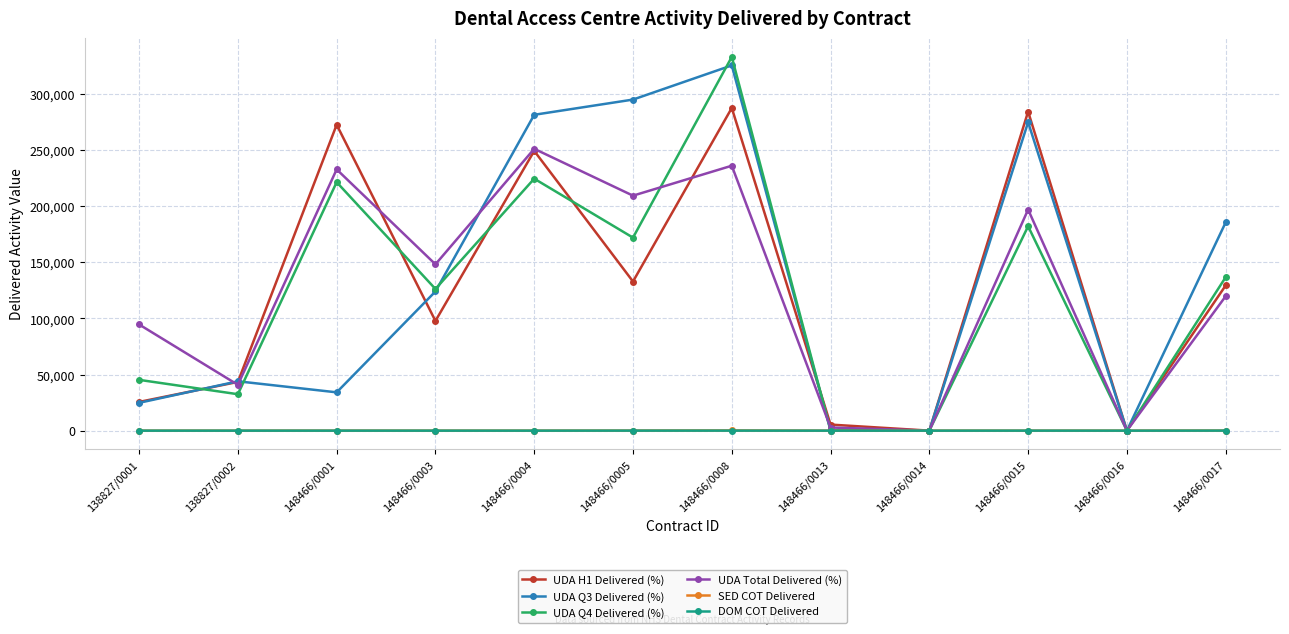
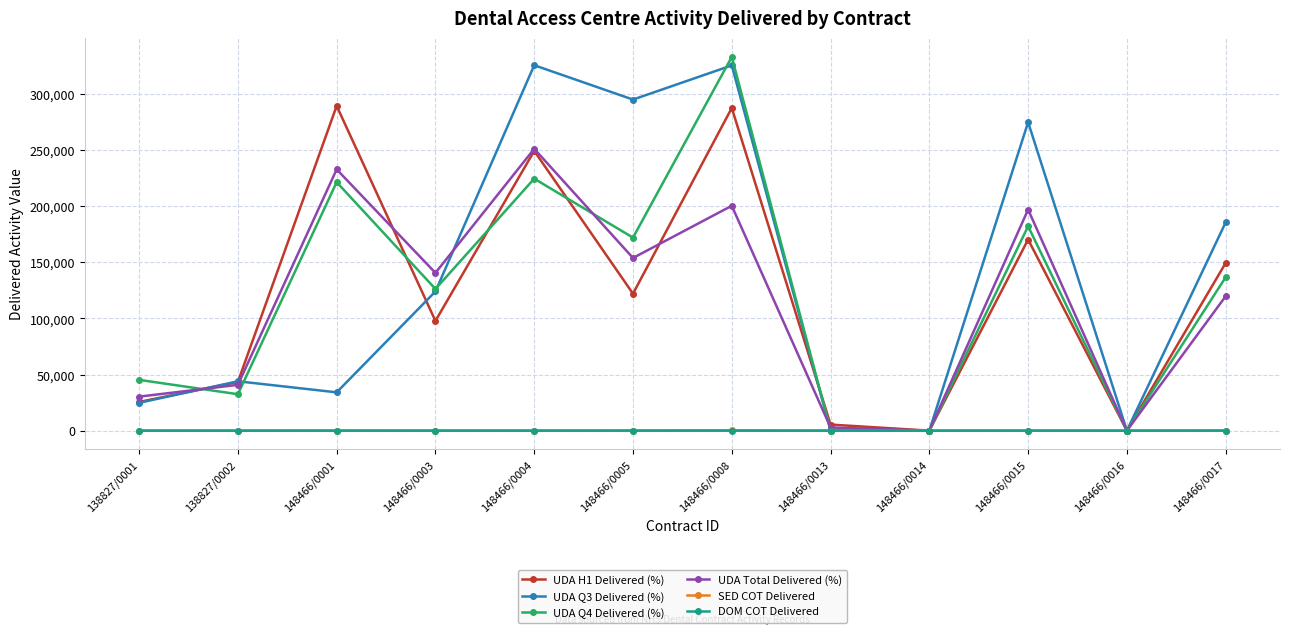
  {
    "UDA H1 Delivered (%)": {
-     "148466/0001": "273,000",
+     "148466/0001": "290,000",
      "148466/0003": "98,000",
-     "148466/0005": "133,000",
+     "148466/0005": "122,000",
      "148466/0008": "288,000",
      "148466/0013": "5,000",
-     "148466/0015": "284,000",
-     "148466/0017": "129,000"
+     "148466/0015": "170,000",
+     "148466/0017": "149,000"
    },
    "UDA Q3 Delivered (%)": {
      "148466/0001": "34,000",
-     "148466/0004": "282,000",
+     "148466/0004": "326,000",
      "148466/0005": "295,000",
      "148466/0008": "326,000",
      "148466/0015": "275,000",
      "148466/0017": "186,000"
    },
    "UDA Total Delivered (%)": {
-     "138827/0001": "95,000",
+     "138827/0001": "30,000",
      "138827/0002": "41,000",
      "148466/0001": "233,000",
-     "148466/0003": "148,000",
-     "148466/0005": "209,000",
-     "148466/0008": "236,000",
+     "148466/0003": "141,000",
+     "148466/0005": "154,000",
+     "148466/0008": "200,000",
      "148466/0013": "3,000",
      "148466/0015": "197,000",
      "148466/0017": "120,000"
    }
  }
